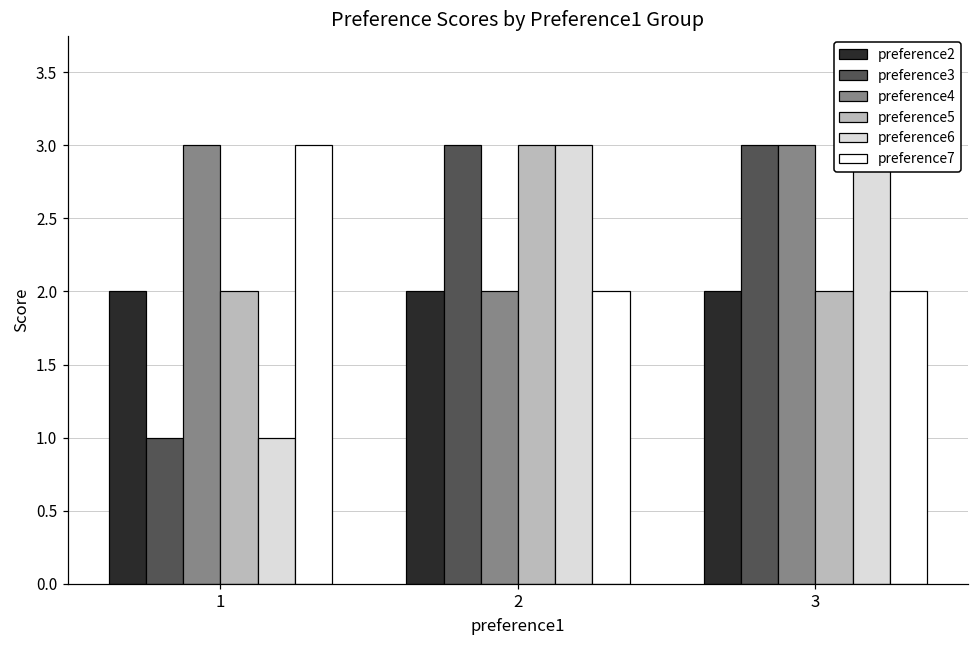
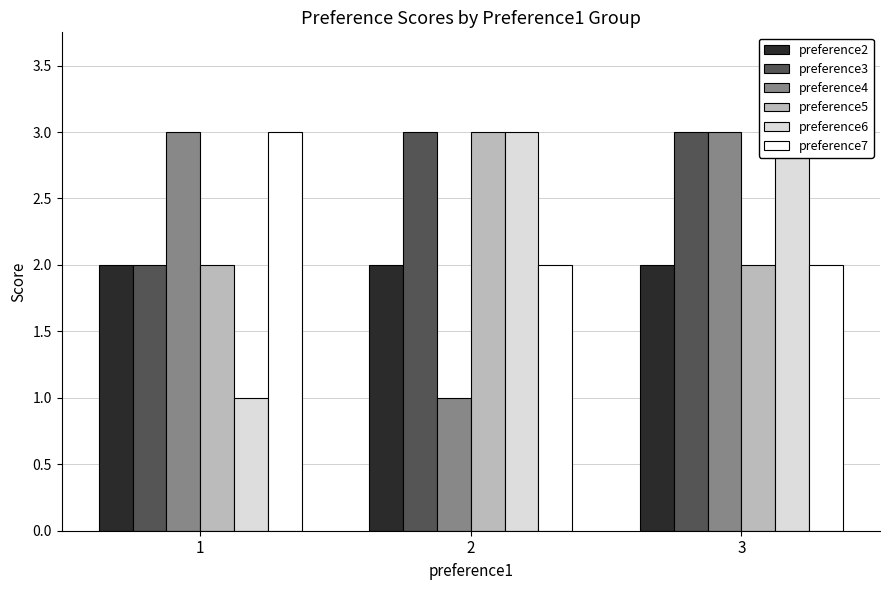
  {
    "preference2": {
      "1": 2,
      "2": 2,
      "3": 2
    },
    "preference3": {
-     "1": 1,
+     "1": 2,
      "2": 3,
      "3": 3
    },
    "preference4": {
      "1": 3,
-     "2": 2,
+     "2": 1,
      "3": 3
    }
  }
